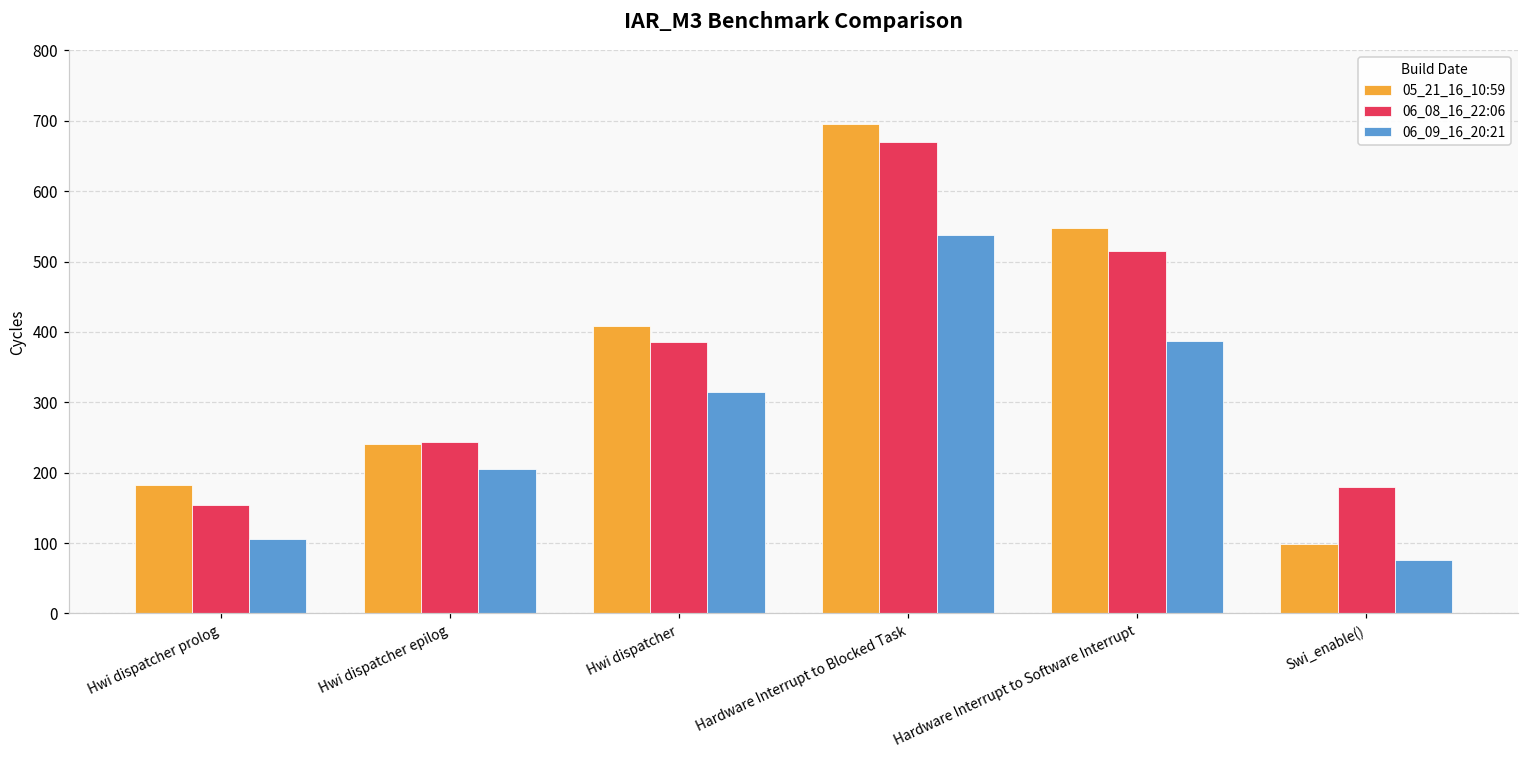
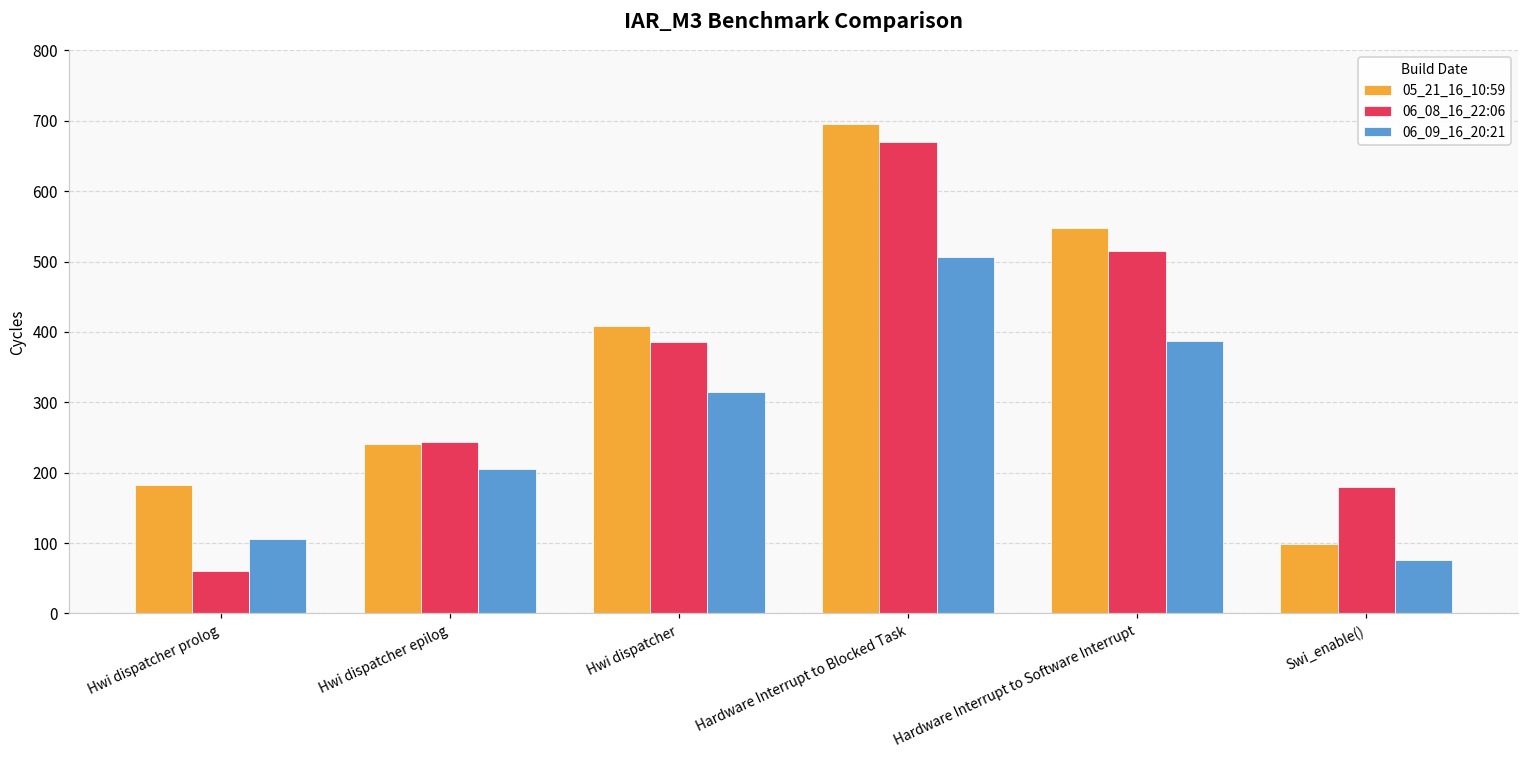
  {
    "05_21_16_10:59": {
      "Hwi dispatcher prolog": 180,
      "Hwi dispatcher epilog": 240,
      "Hwi dispatcher": 410,
      "Hardware Interrupt to Blocked Task": 700,
      "Hardware Interrupt to Software Interrupt": 550,
      "Swi_enable()": 100
    },
    "06_08_16_22:06": {
-     "Hwi dispatcher prolog": 150,
+     "Hwi dispatcher prolog": 60,
      "Hwi dispatcher epilog": 240,
      "Hwi dispatcher": 390,
      "Hardware Interrupt to Blocked Task": 670,
      "Hardware Interrupt to Software Interrupt": 520,
      "Swi_enable()": 180
    },
    "06_09_16_20:21": {
      "Hwi dispatcher prolog": 110,
      "Hwi dispatcher epilog": 210,
      "Hwi dispatcher": 310,
-     "Hardware Interrupt to Blocked Task": 540,
+     "Hardware Interrupt to Blocked Task": 510,
      "Hardware Interrupt to Software Interrupt": 390,
      "Swi_enable()": 80
    }
  }
